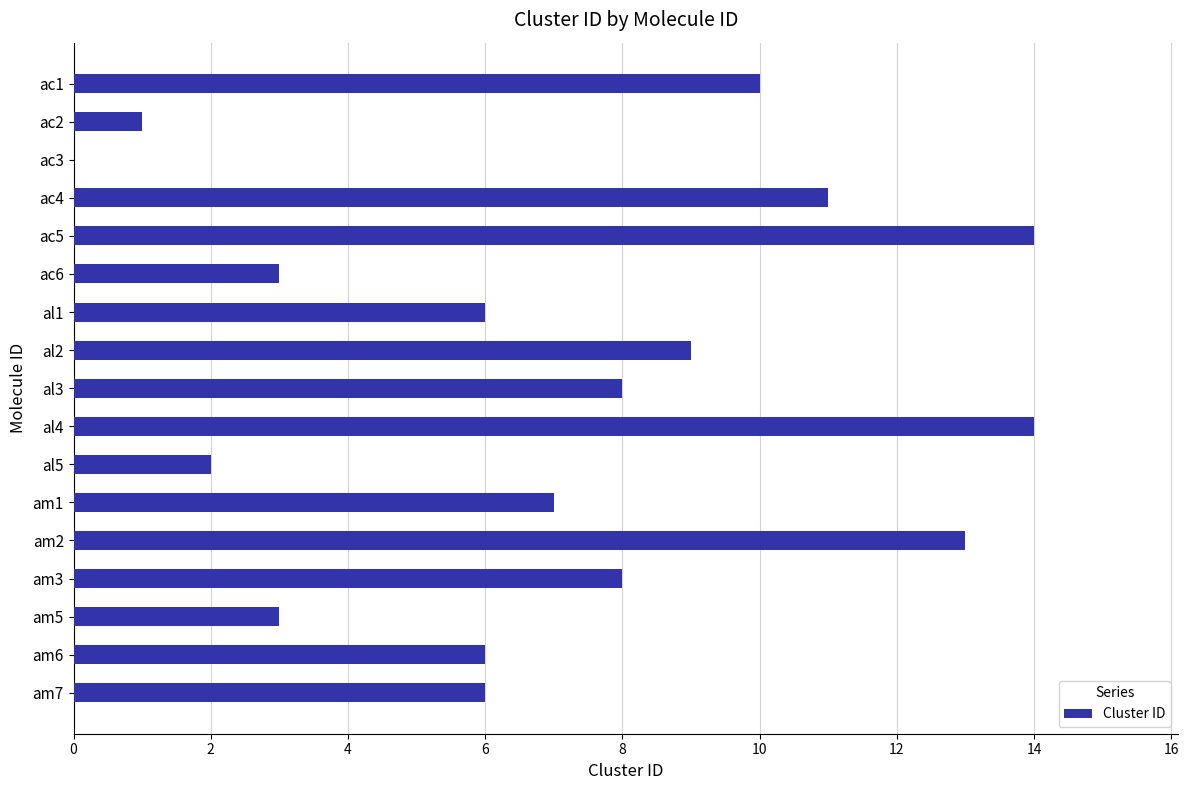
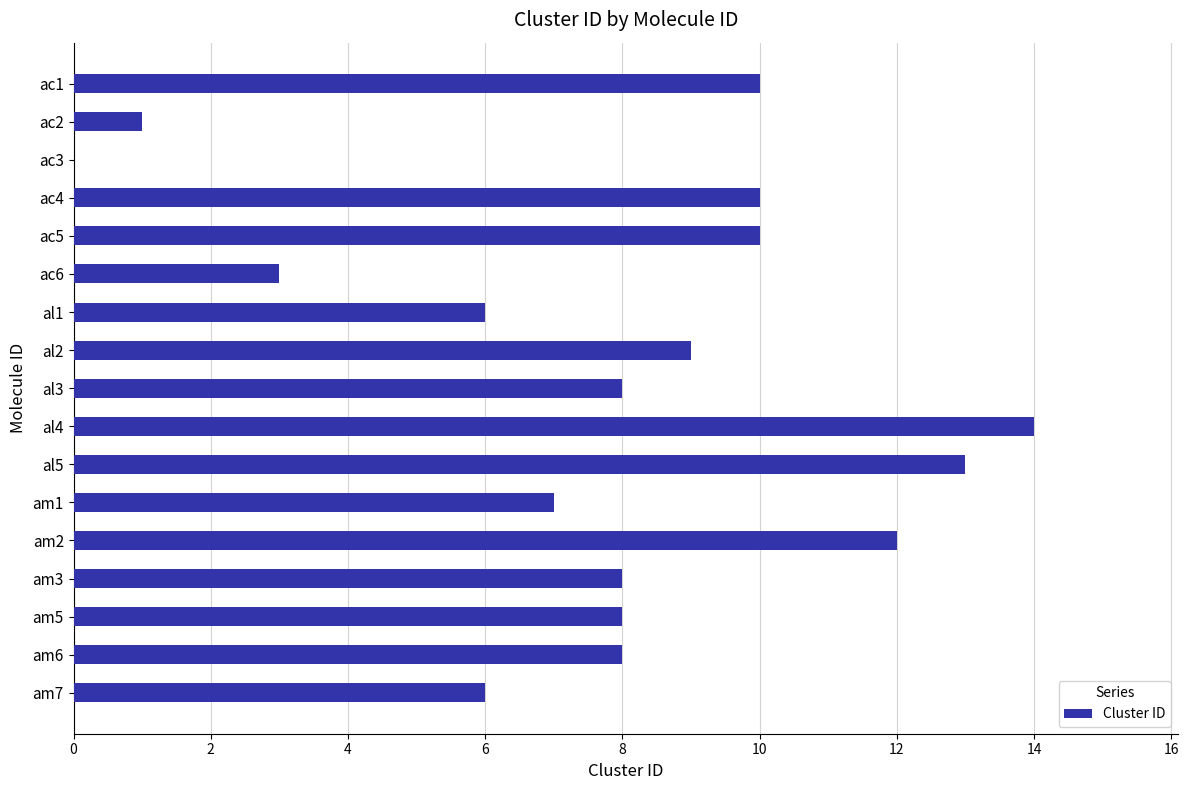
  {
    "ac1": 10,
    "ac2": 1,
    "ac3": 0,
-   "ac4": 11,
-   "ac5": 14,
+   "ac4": 10,
+   "ac5": 10,
    "ac6": 3,
    "al1": 6,
    "al2": 9,
    "al3": 8,
    "al4": 14,
-   "al5": 2,
+   "al5": 13,
    "am1": 7,
-   "am2": 13,
+   "am2": 12,
    "am3": 8,
-   "am5": 3,
-   "am6": 6,
+   "am5": 8,
+   "am6": 8,
    "am7": 6
  }
